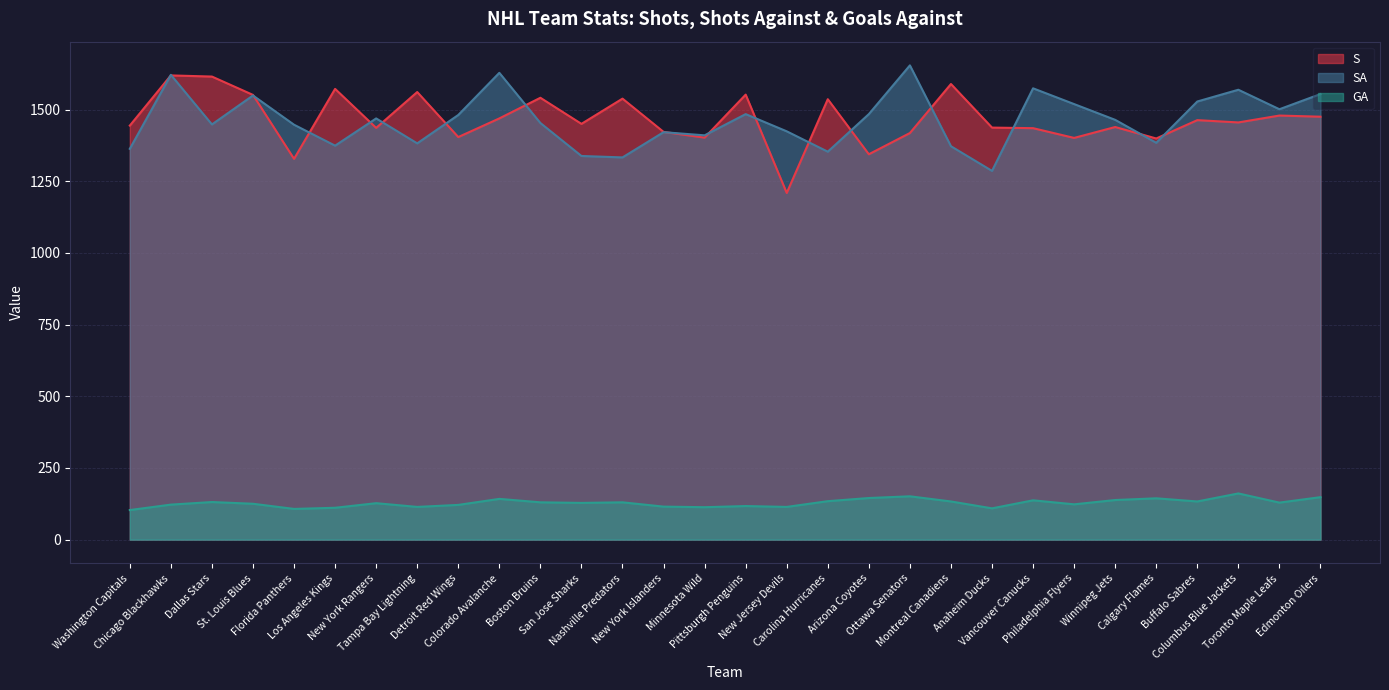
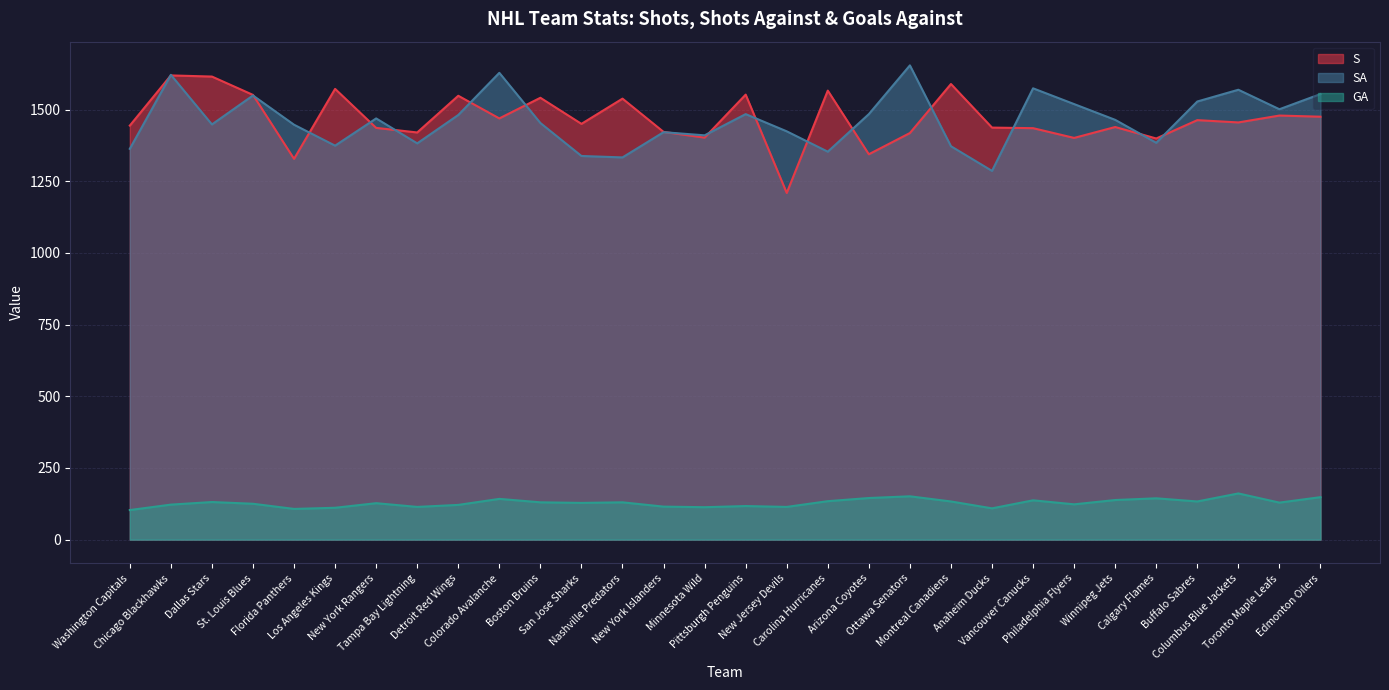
  {
    "S": {
      "Washington Capitals": 1440,
      "Dallas Stars": 1620,
      "Florida Panthers": 1330,
      "Los Angeles Kings": 1570,
      "New York Rangers": 1440,
-     "Tampa Bay Lightning": 1560,
-     "Detroit Red Wings": 1400,
+     "Tampa Bay Lightning": 1420,
+     "Detroit Red Wings": 1550,
      "Colorado Avalanche": 1470,
      "Boston Bruins": 1540,
      "San Jose Sharks": 1450,
      "Nashville Predators": 1540,
      "Pittsburgh Penguins": 1550,
      "New Jersey Devils": 1210,
-     "Carolina Hurricanes": 1540,
+     "Carolina Hurricanes": 1570,
      "Arizona Coyotes": 1340,
      "Ottawa Senators": 1420,
      "Montreal Canadiens": 1590,
      "Anaheim Ducks": 1440,
      "Vancouver Canucks": 1440,
      "Philadelphia Flyers": 1400,
      "Winnipeg Jets": 1440,
      "Calgary Flames": 1400,
      "Buffalo Sabres": 1460,
      "Columbus Blue Jackets": 1460,
      "Toronto Maple Leafs": 1480,
      "Edmonton Oilers": 1480
    }
  }
